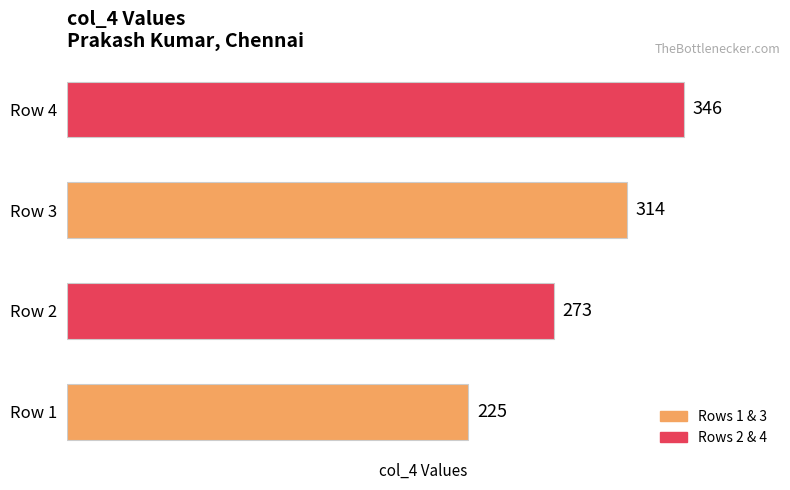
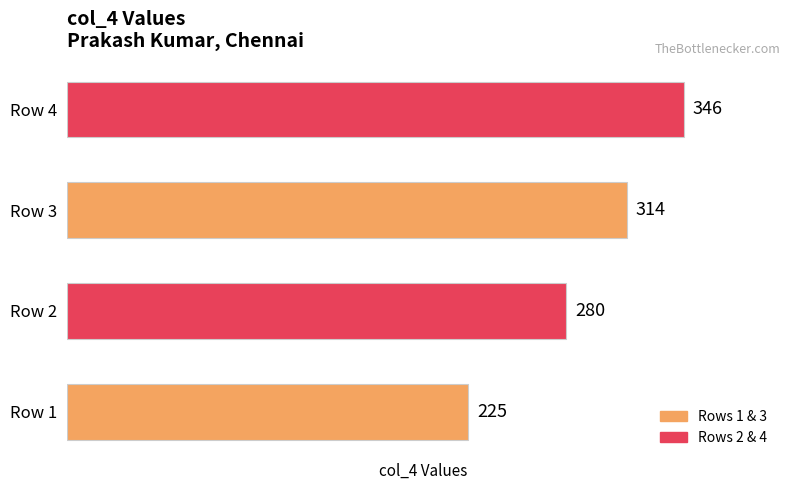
  {
    "Row 4": 346,
    "Row 3": 314,
-   "Row 2": 273,
+   "Row 2": 280,
    "Row 1": 225
  }
